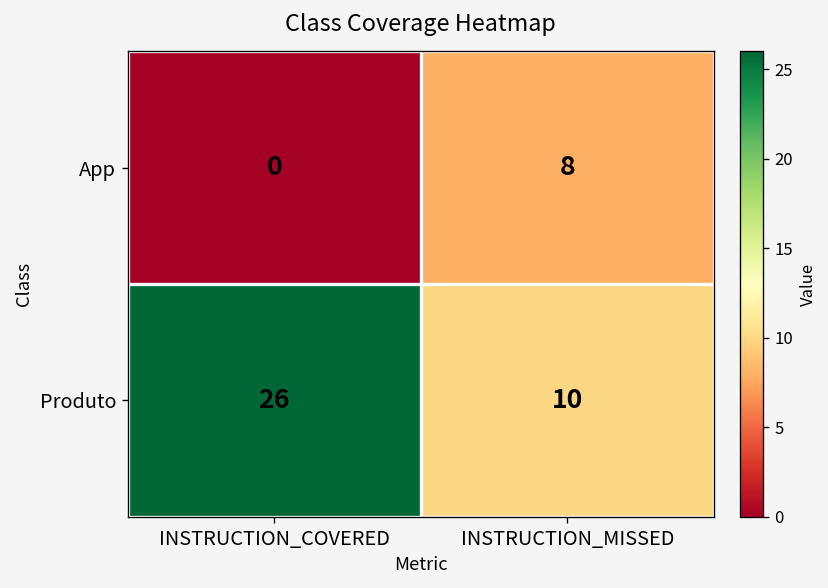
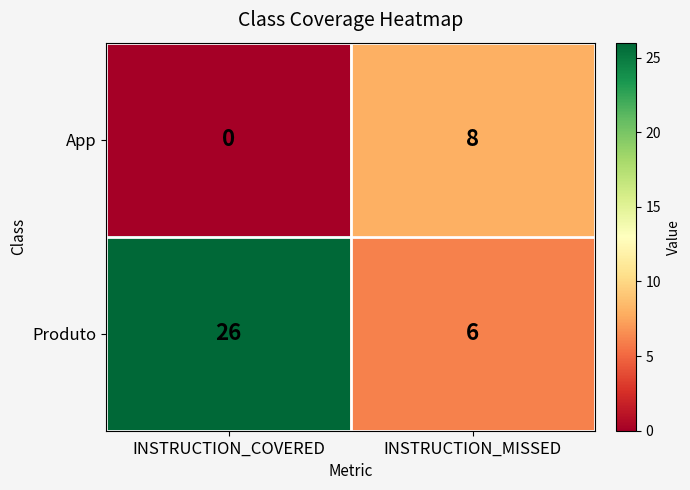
  {
    "App": {
      "INSTRUCTION_COVERED": 0,
      "INSTRUCTION_MISSED": 8
    },
    "Produto": {
      "INSTRUCTION_COVERED": 26,
-     "INSTRUCTION_MISSED": 10
+     "INSTRUCTION_MISSED": 6
    }
  }
